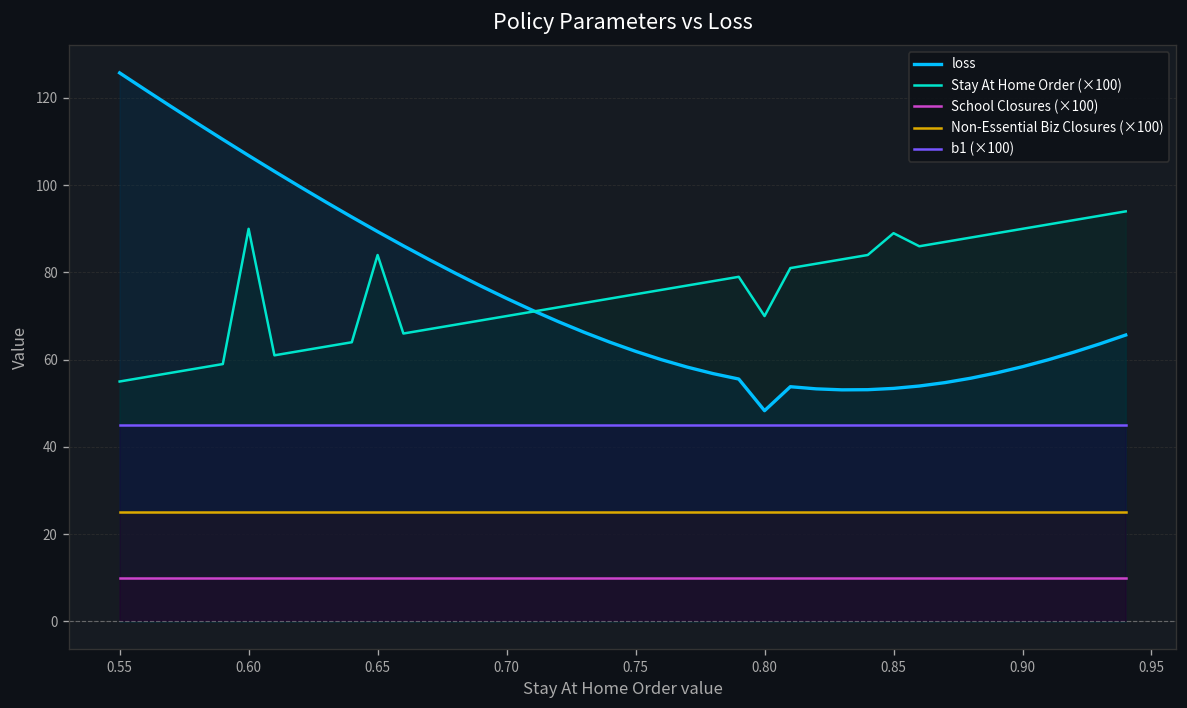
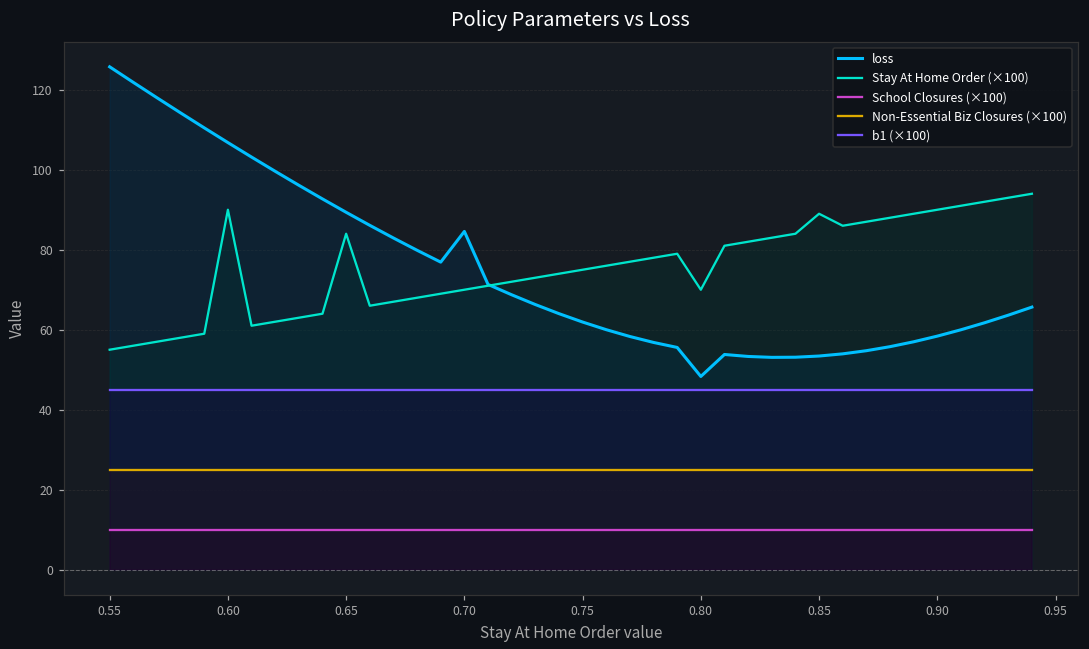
  {
    "loss": {
      "0.55": 126,
      "0.60": 107,
      "0.65": 89,
-     "0.70": 74,
+     "0.70": 85,
      "0.75": 62,
      "0.80": 48,
      "0.85": 53,
      "0.90": 58
    },
    "Stay At Home Order (×100)": {
      "0.55": 55,
      "0.60": 90,
      "0.65": 84,
      "0.70": 70,
      "0.75": 75,
      "0.80": 70,
      "0.85": 89,
      "0.90": 90
    },
    "School Closures (×100)": {
      "0.55": 10,
      "0.60": 10,
      "0.65": 10,
      "0.70": 10,
      "0.75": 10,
      "0.80": 10,
      "0.85": 10,
      "0.90": 10
    },
    "Non-Essential Biz Closures (×100)": {
      "0.55": 25,
      "0.60": 25,
      "0.65": 25,
      "0.70": 25,
      "0.75": 25,
      "0.80": 25,
      "0.85": 25,
      "0.90": 25
    },
    "b1 (×100)": {
      "0.55": 45,
      "0.60": 45,
      "0.65": 45,
      "0.70": 45,
      "0.75": 45,
      "0.80": 45,
      "0.85": 45,
      "0.90": 45
    }
  }
